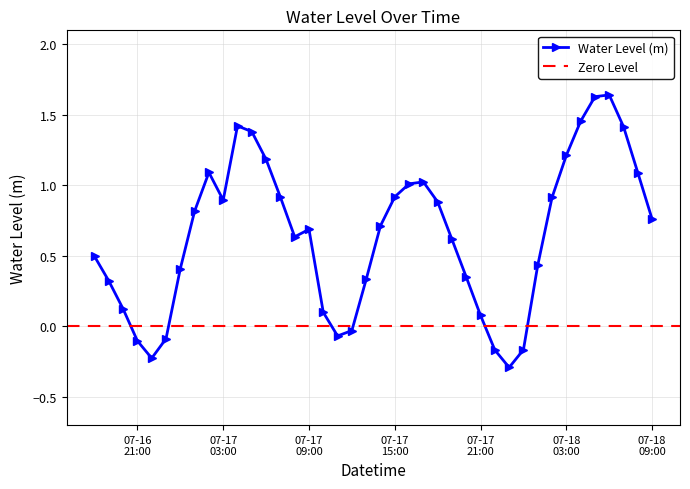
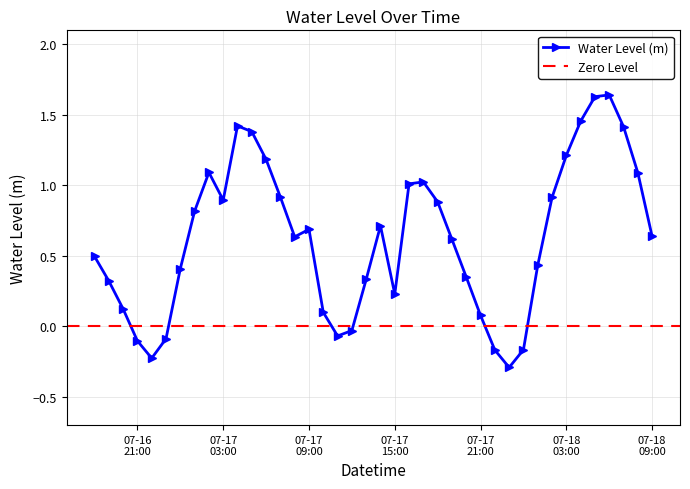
  {
    "07-16 21:00": -0.10,
    "07-17 03:00": 0.90,
    "07-17 09:00": 0.69,
-   "07-17 15:00": 0.92,
+   "07-17 15:00": 0.23,
    "07-17 21:00": 0.08,
    "07-18 03:00": 1.21,
-   "07-18 09:00": 0.76
+   "07-18 09:00": 0.64
  }
